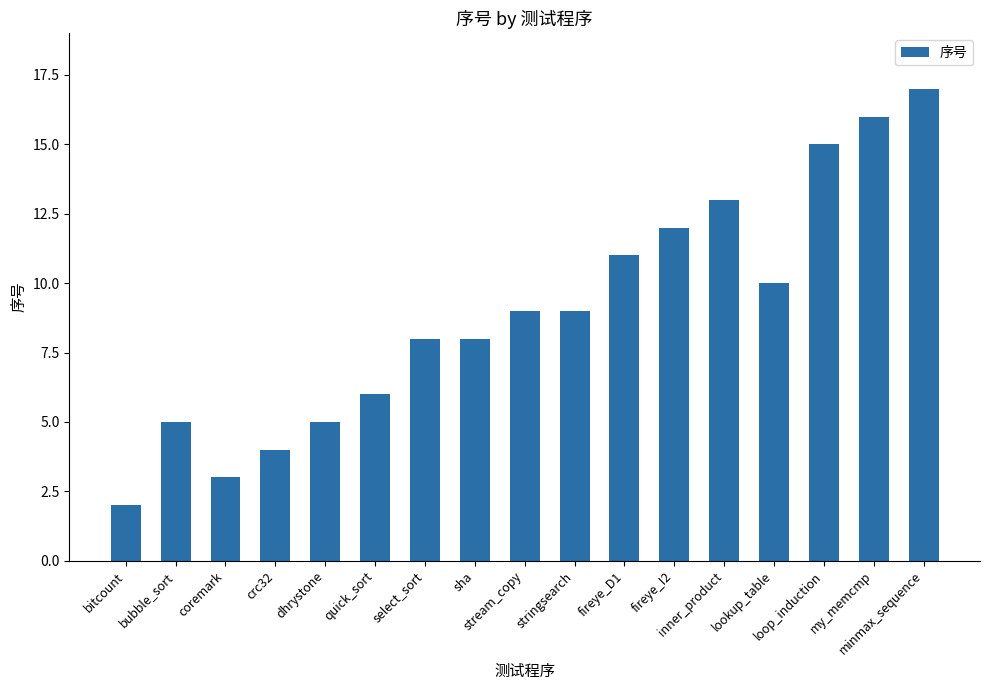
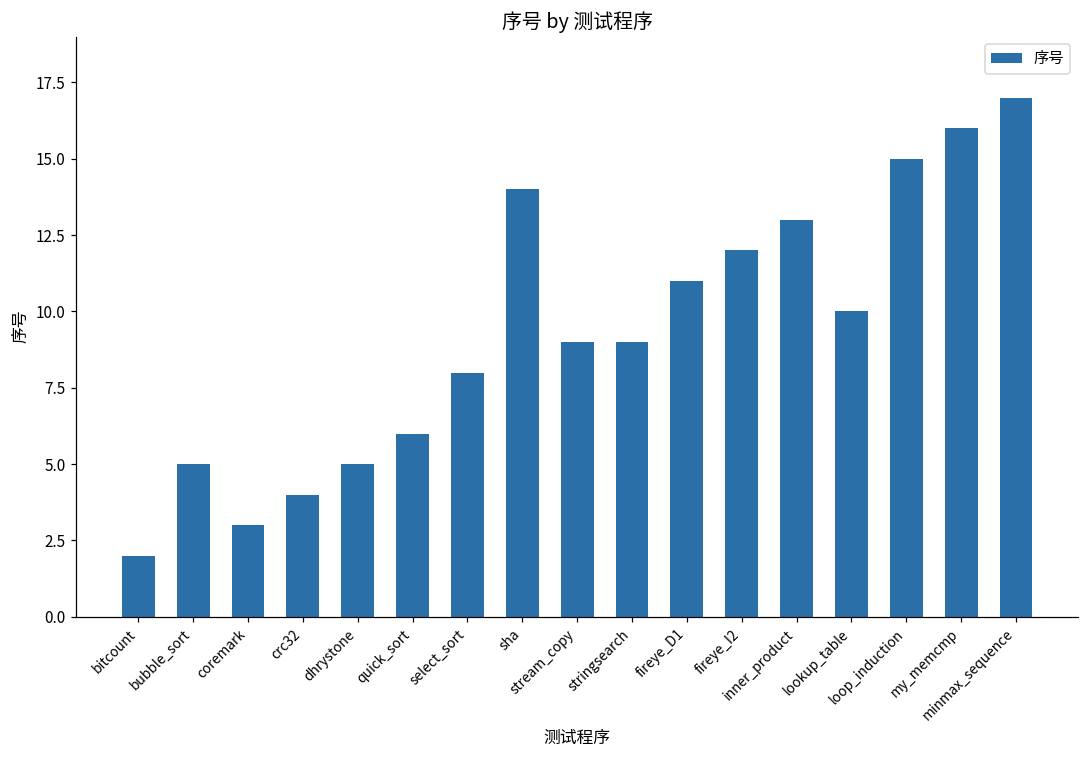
  {
    "bitcount": 2,
    "bubble_sort": 5,
    "coremark": 3,
    "crc32": 4,
    "dhrystone": 5,
    "quick_sort": 6,
    "select_sort": 8,
-   "sha": 8,
+   "sha": 14,
    "stream_copy": 9,
    "stringsearch": 9,
    "fireye_D1": 11,
    "fireye_I2": 12,
    "inner_product": 13,
    "lookup_table": 10,
    "loop_induction": 15,
    "my_memcmp": 16,
    "minmax_sequence": 17
  }
